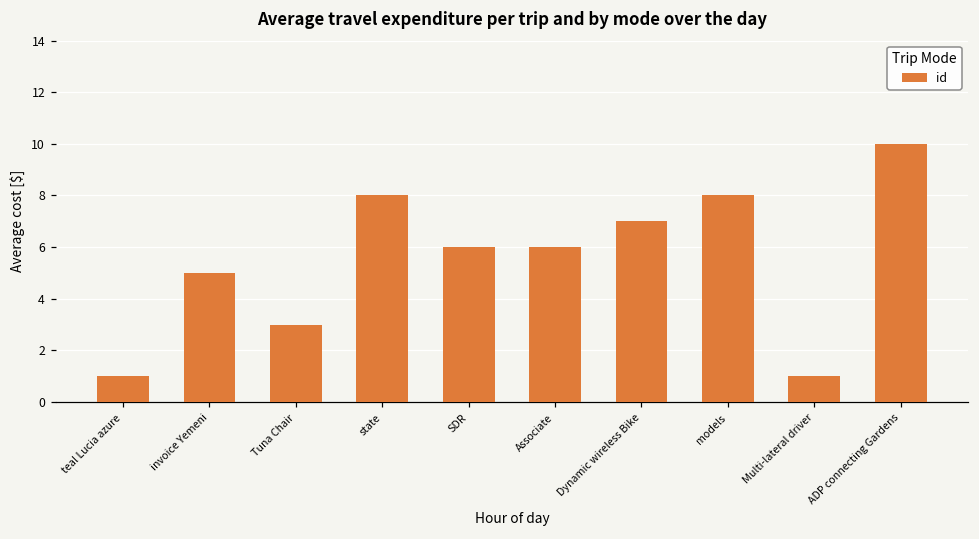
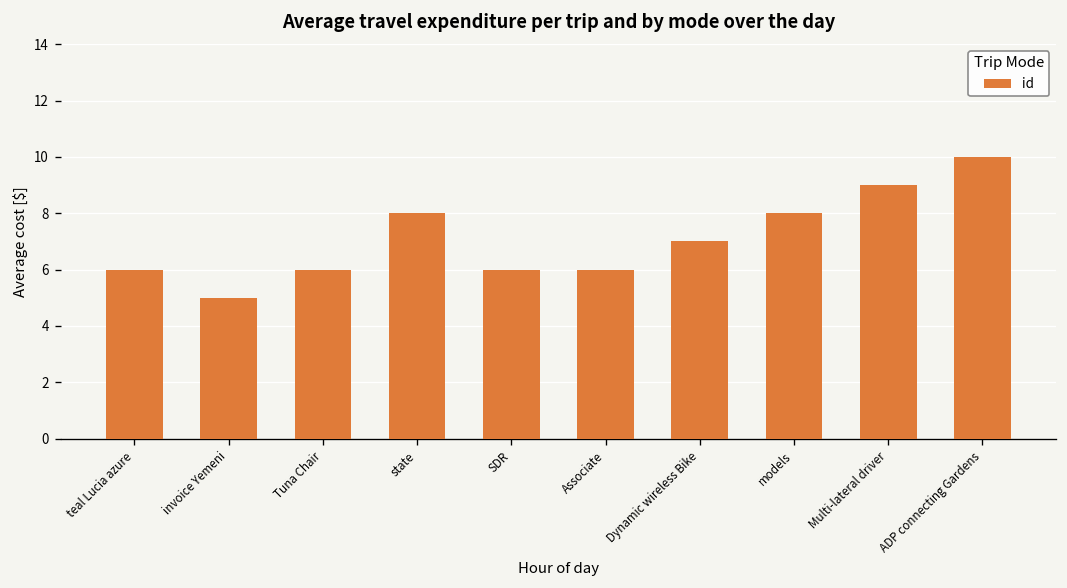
  {
-   "teal Lucia azure": 1,
+   "teal Lucia azure": 6,
    "invoice Yemeni": 5,
-   "Tuna Chair": 3,
+   "Tuna Chair": 6,
    "state": 8,
    "SDR": 6,
    "Associate": 6,
    "Dynamic wireless Bike": 7,
    "models": 8,
-   "Multi-lateral driver": 1,
+   "Multi-lateral driver": 9,
    "ADP connecting Gardens": 10
  }
